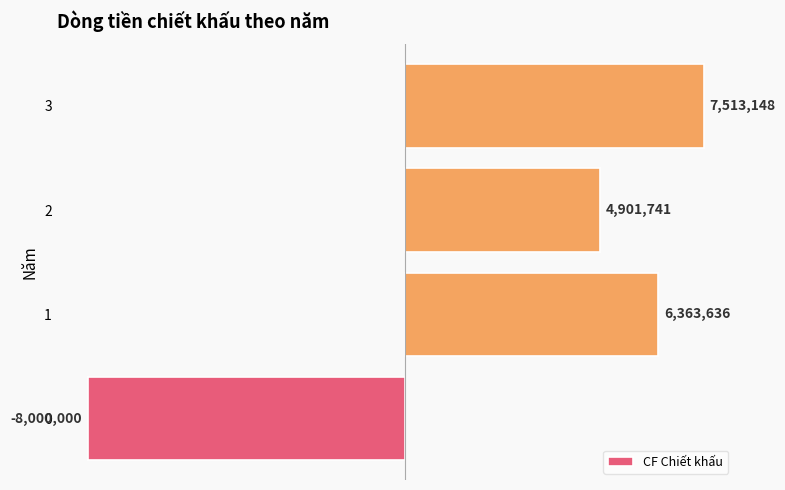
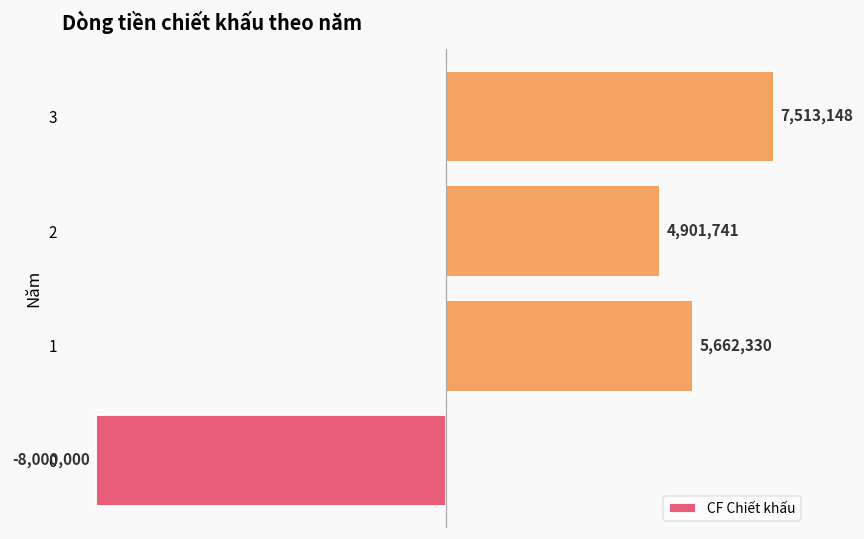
  {
    "3": "7,513,148",
    "2": "4,901,741",
-   "1": "6,363,636",
+   "1": "5,662,330",
    "0": "-8,000,000"
  }
